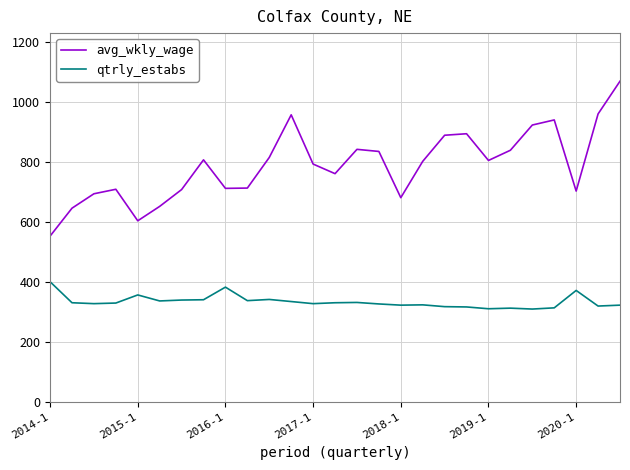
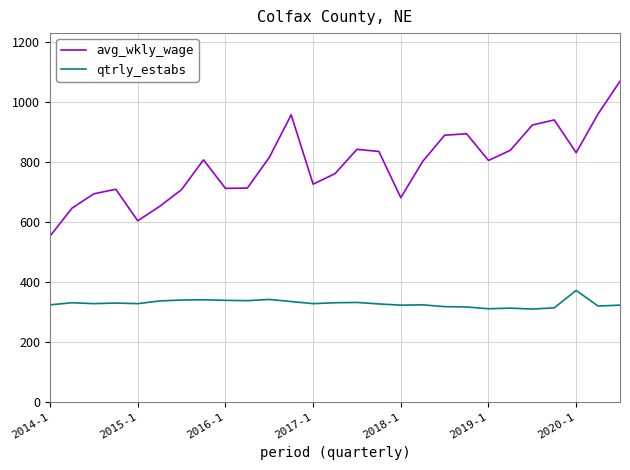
  {
    "avg_wkly_wage": {
      "2014-1": 550,
      "2015-1": 600,
      "2016-1": 710,
-     "2017-1": 790,
+     "2017-1": 730,
      "2018-1": 680,
      "2019-1": 800,
-     "2020-1": 700
+     "2020-1": 830
    },
    "qtrly_estabs": {
-     "2014-1": 400,
-     "2015-1": 360,
-     "2016-1": 380,
+     "2014-1": 320,
+     "2015-1": 330,
+     "2016-1": 340,
      "2017-1": 330,
      "2018-1": 320,
      "2019-1": 310,
      "2020-1": 370
    }
  }
